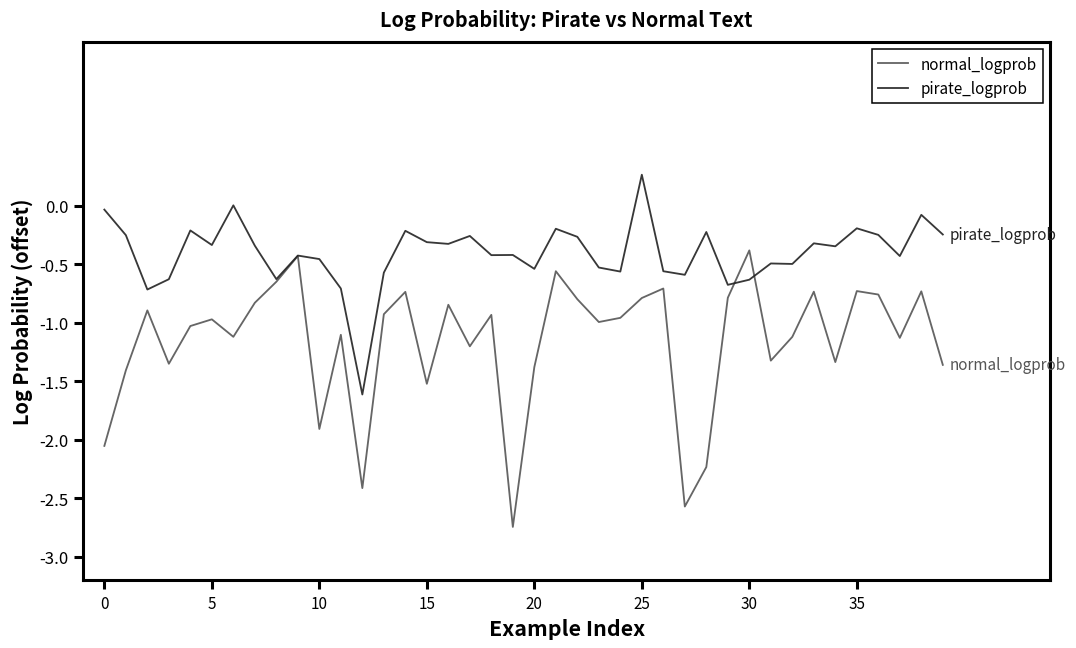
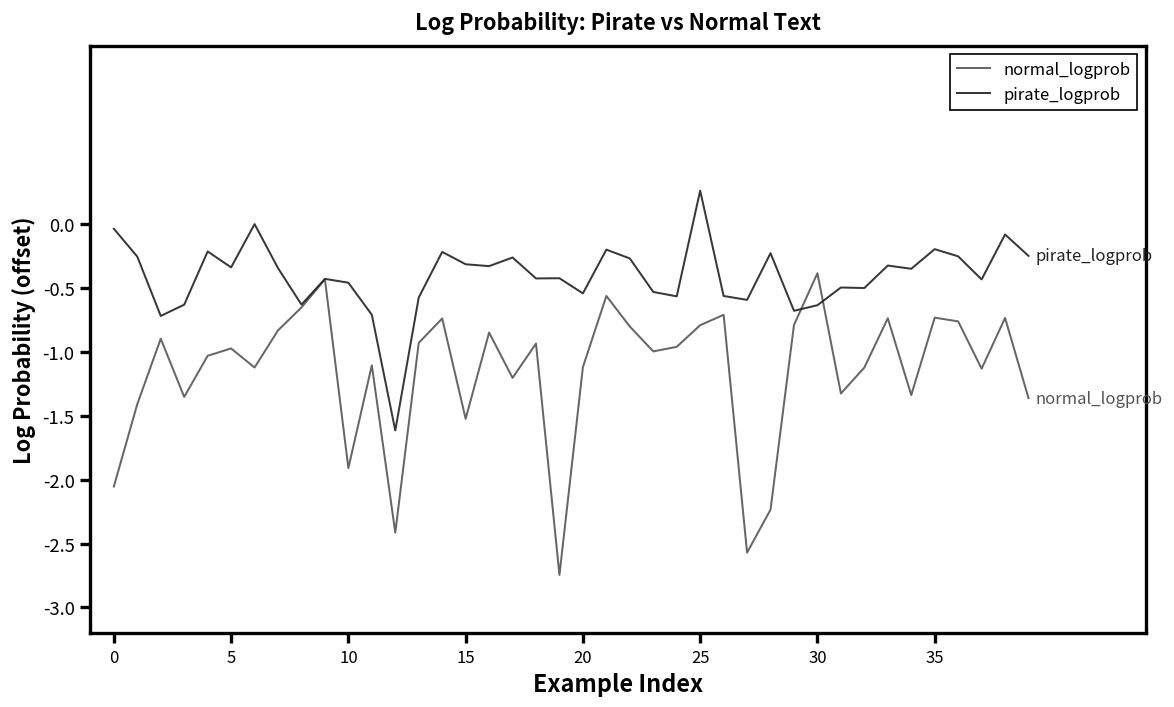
  {
    "normal_logprob": {
      "0": -2.05,
      "5": -0.97,
      "10": -1.91,
      "15": -1.52,
-     "20": -1.38,
+     "20": -1.12,
      "25": -0.79,
      "30": -0.38,
      "35": -0.73
    },
    "pirate_logprob": {
      "0": -0.03,
      "5": -0.34,
      "10": -0.46,
      "15": -0.31,
      "20": -0.54,
      "25": 0.26,
      "30": -0.63,
      "35": -0.19
    }
  }
